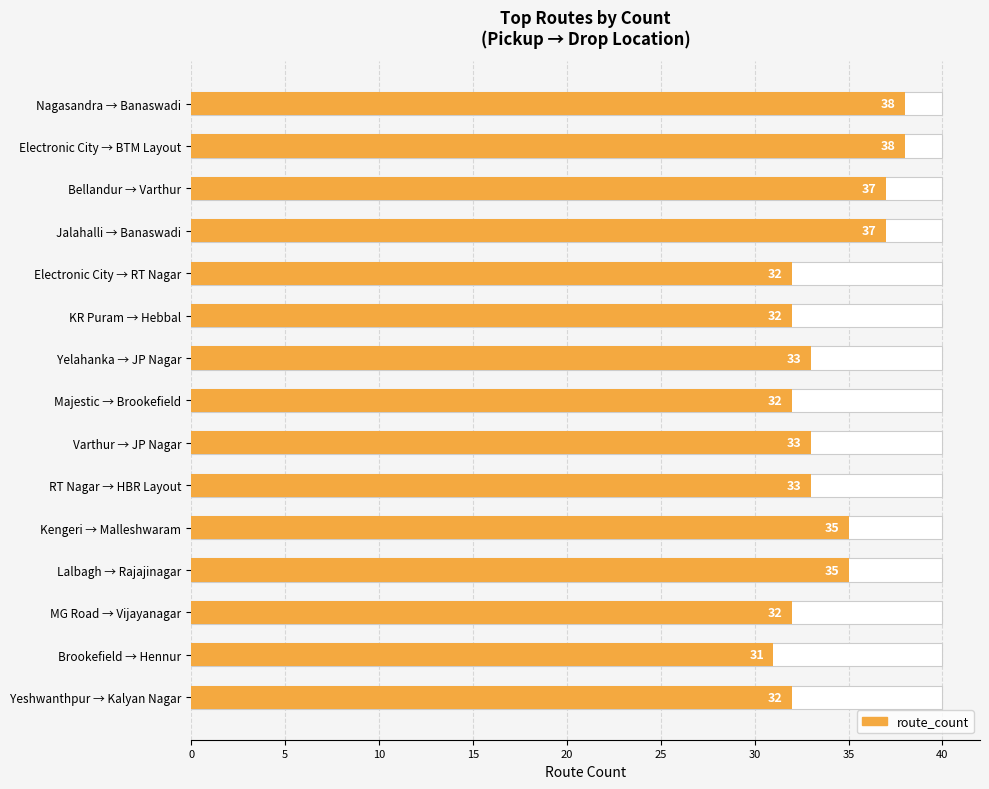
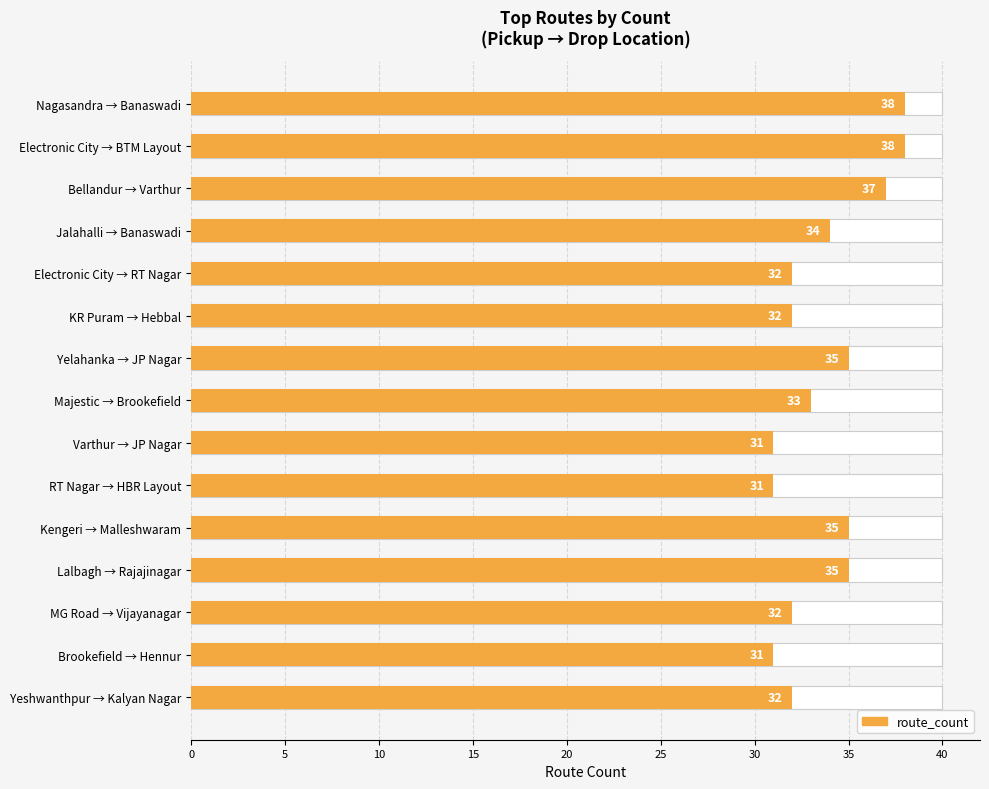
  {
    "route_count": {
-     "Jalahalli → Banaswadi": 37,
-     "Yelahanka → JP Nagar": 33,
-     "Majestic → Brookefield": 32,
-     "Varthur → JP Nagar": 33,
-     "RT Nagar → HBR Layout": 33
+     "Jalahalli → Banaswadi": 34,
+     "Yelahanka → JP Nagar": 35,
+     "Majestic → Brookefield": 33,
+     "Varthur → JP Nagar": 31,
+     "RT Nagar → HBR Layout": 31
    }
  }
